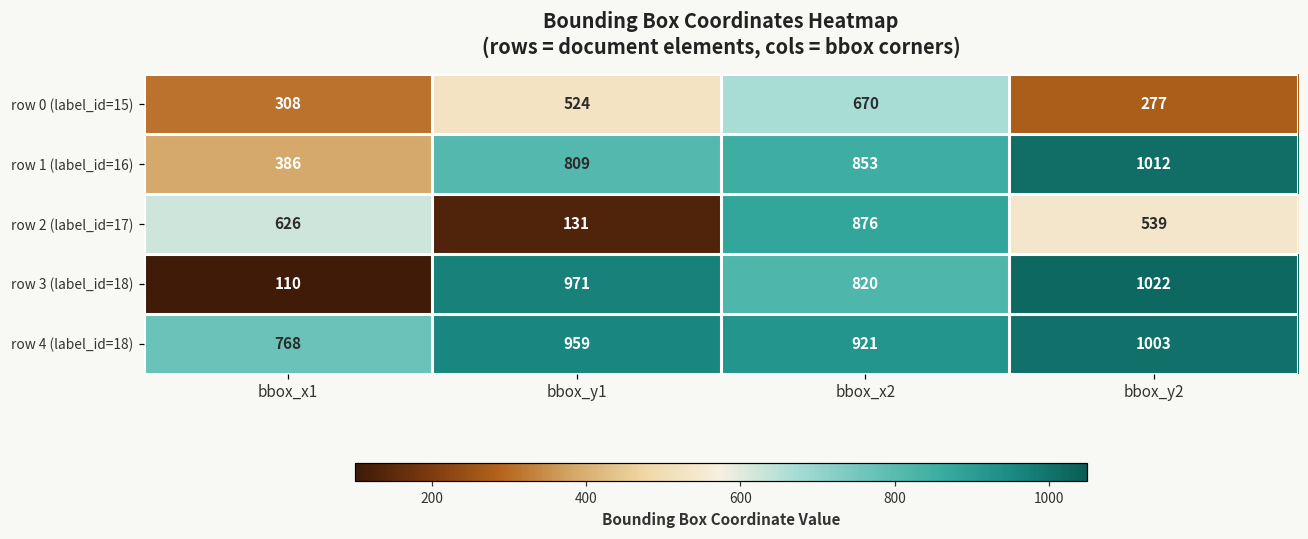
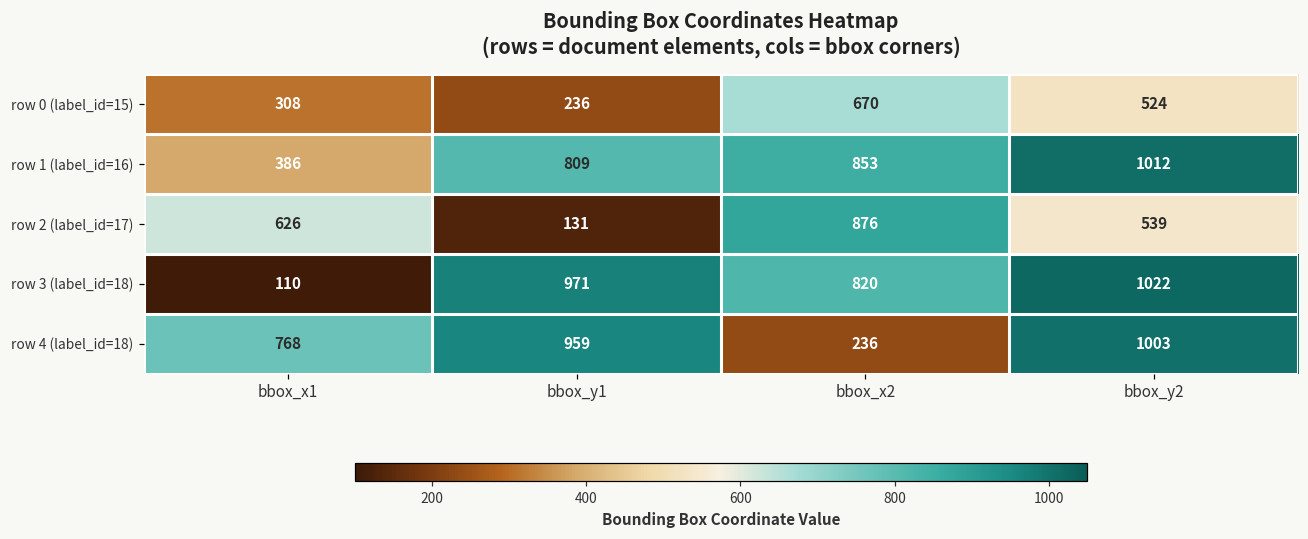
  {
    "row 0 (label_id=15)": {
      "bbox_x1": 308,
-     "bbox_y1": 524,
+     "bbox_y1": 236,
      "bbox_x2": 670,
-     "bbox_y2": 277
+     "bbox_y2": 524
    },
    "row 1 (label_id=16)": {
      "bbox_x1": 386,
      "bbox_y1": 809,
      "bbox_x2": 853,
      "bbox_y2": 1012
    },
    "row 2 (label_id=17)": {
      "bbox_x1": 626,
      "bbox_y1": 131,
      "bbox_x2": 876,
      "bbox_y2": 539
    },
    "row 3 (label_id=18)": {
      "bbox_x1": 110,
      "bbox_y1": 971,
      "bbox_x2": 820,
      "bbox_y2": 1022
    },
    "row 4 (label_id=18)": {
      "bbox_x1": 768,
      "bbox_y1": 959,
-     "bbox_x2": 921,
+     "bbox_x2": 236,
      "bbox_y2": 1003
    }
  }
